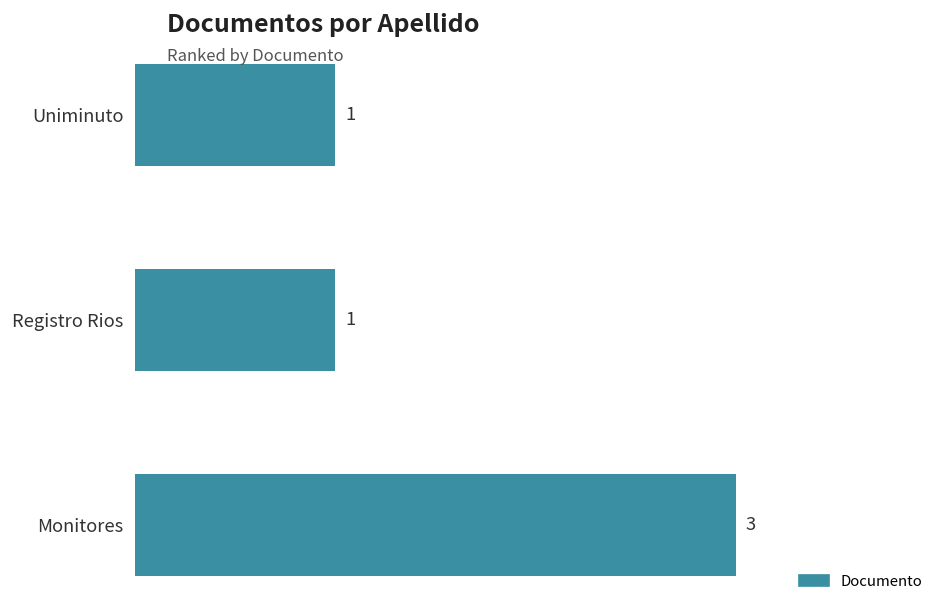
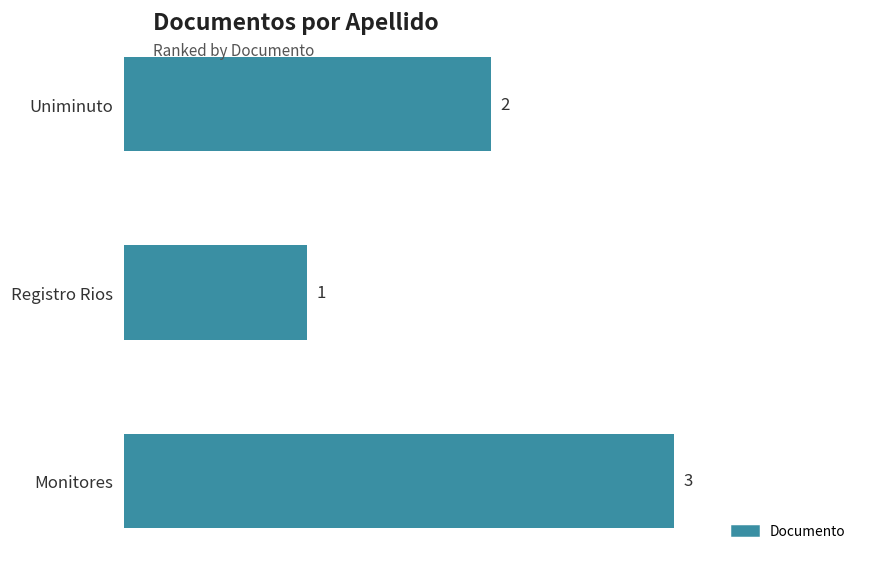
  {
-   "Uniminuto": 1,
+   "Uniminuto": 2,
    "Registro Rios": 1,
    "Monitores": 3
  }
